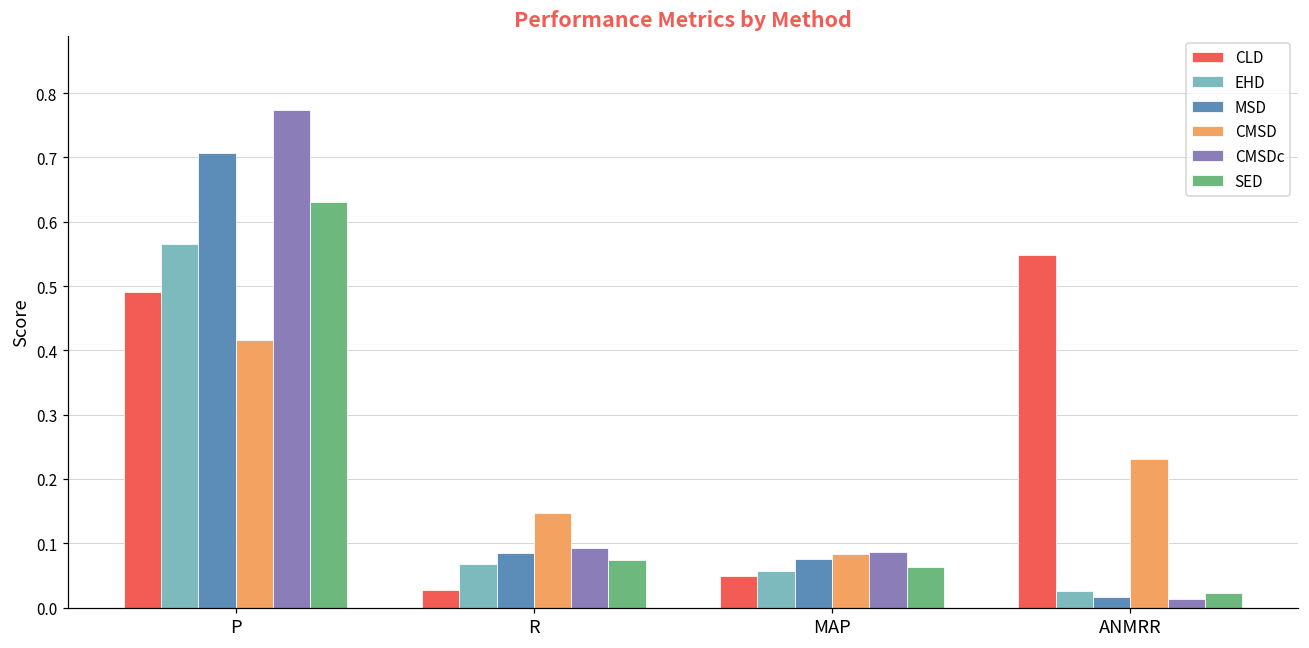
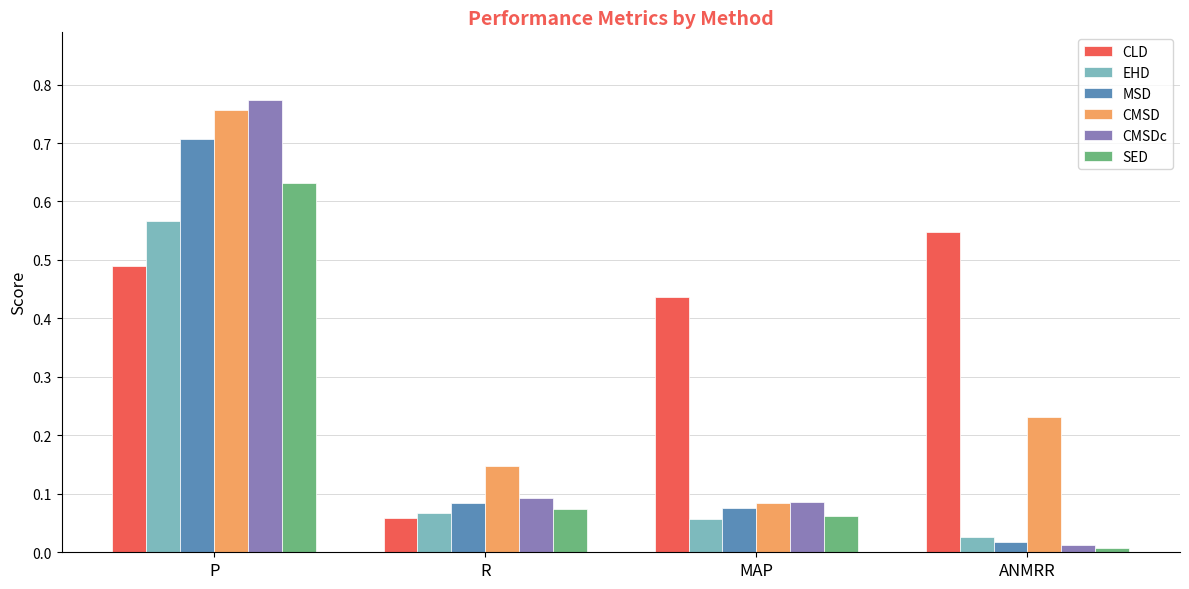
  {
    "CLD": {
      "P": 0.49,
-     "R": 0.03,
-     "MAP": 0.05,
+     "R": 0.06,
+     "MAP": 0.44,
      "ANMRR": 0.55
    },
    "CMSD": {
-     "P": 0.42,
+     "P": 0.76,
      "R": 0.15,
      "MAP": 0.08,
      "ANMRR": 0.23
    },
    "SED": {
      "P": 0.63,
      "R": 0.07,
      "MAP": 0.06,
-     "ANMRR": 0.02
+     "ANMRR": 0.01
    }
  }
